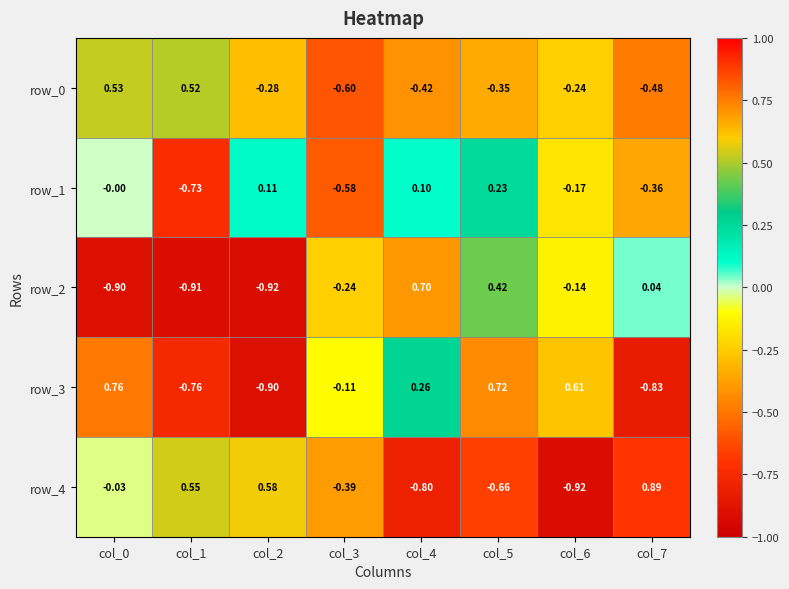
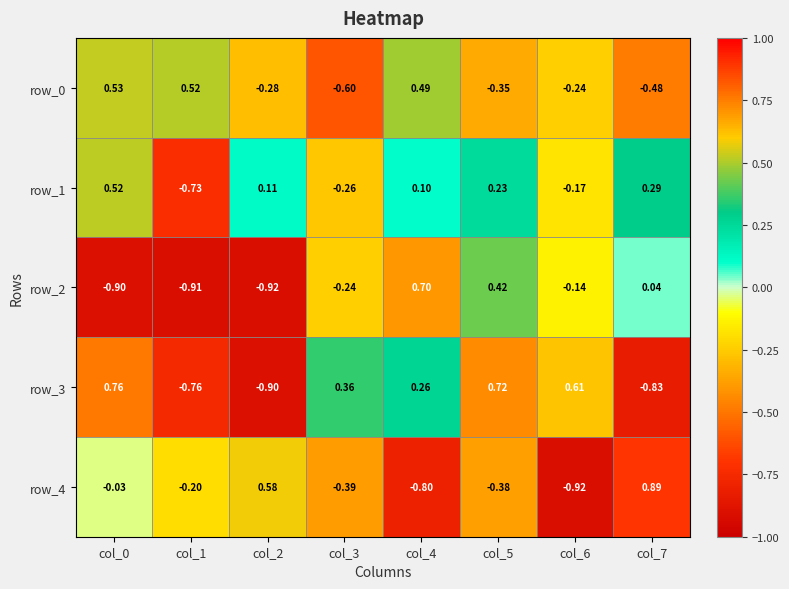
  {
    "row_0": {
      "col_0": 0.53,
      "col_1": 0.52,
      "col_2": -0.28,
      "col_3": -0.60,
-     "col_4": -0.42,
+     "col_4": 0.49,
      "col_5": -0.35,
      "col_6": -0.24,
      "col_7": -0.48
    },
    "row_1": {
-     "col_0": -0.00,
+     "col_0": 0.52,
      "col_1": -0.73,
      "col_2": 0.11,
-     "col_3": -0.58,
+     "col_3": -0.26,
      "col_4": 0.10,
      "col_5": 0.23,
      "col_6": -0.17,
-     "col_7": -0.36
+     "col_7": 0.29
    },
    "row_2": {
      "col_0": -0.90,
      "col_1": -0.91,
      "col_2": -0.92,
      "col_3": -0.24,
      "col_4": 0.70,
      "col_5": 0.42,
      "col_6": -0.14,
      "col_7": 0.04
    },
    "row_3": {
      "col_0": 0.76,
      "col_1": -0.76,
      "col_2": -0.90,
-     "col_3": -0.11,
+     "col_3": 0.36,
      "col_4": 0.26,
      "col_5": 0.72,
      "col_6": 0.61,
      "col_7": -0.83
    },
    "row_4": {
      "col_0": -0.03,
-     "col_1": 0.55,
+     "col_1": -0.20,
      "col_2": 0.58,
      "col_3": -0.39,
      "col_4": -0.80,
-     "col_5": -0.66,
+     "col_5": -0.38,
      "col_6": -0.92,
      "col_7": 0.89
    }
  }
